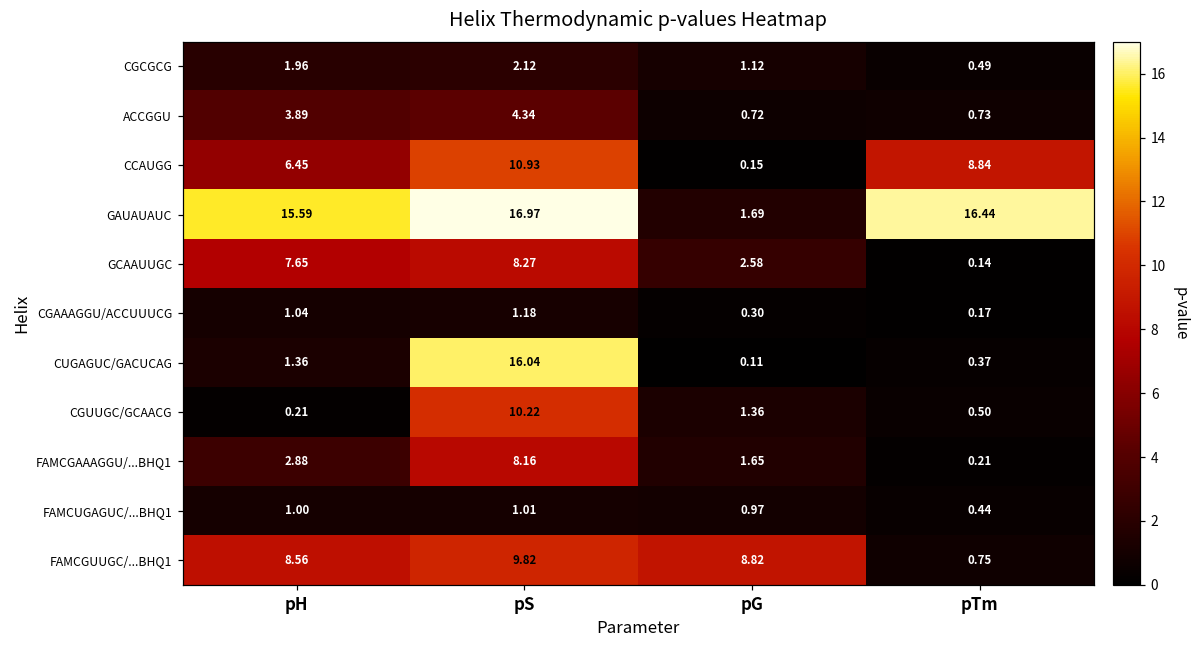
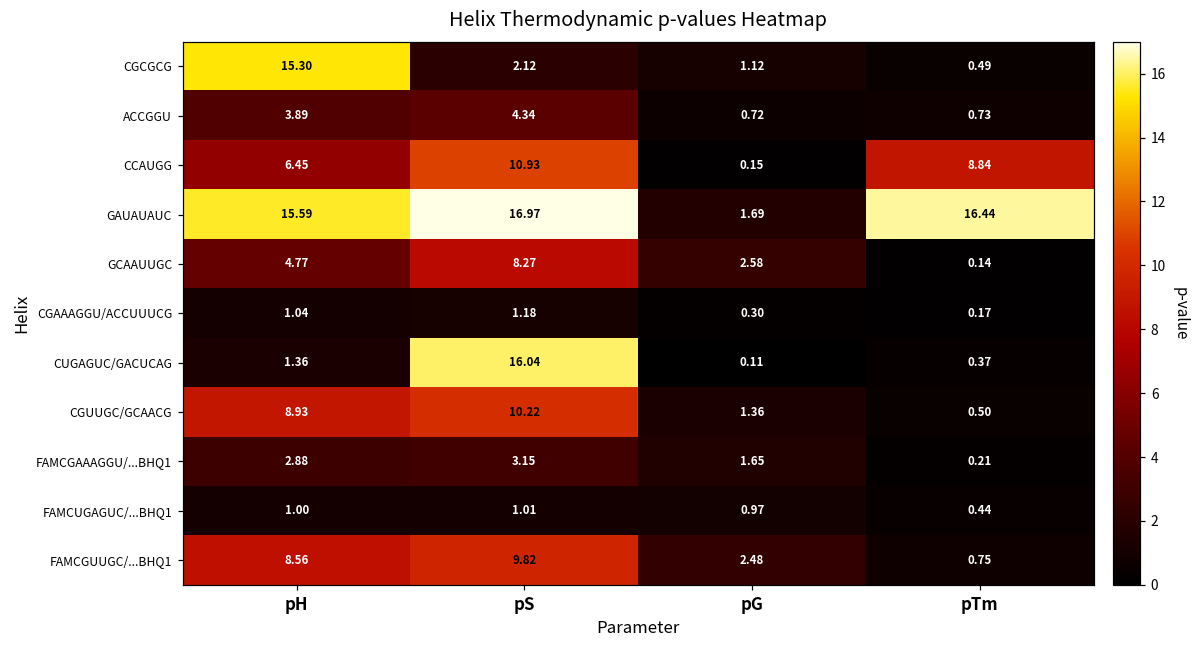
  {
    "CGCGCG": {
-     "pH": 1.96,
+     "pH": 15.30,
      "pS": 2.12,
      "pG": 1.12,
      "pTm": 0.49
    },
    "ACCGGU": {
      "pH": 3.89,
      "pS": 4.34,
      "pG": 0.72,
      "pTm": 0.73
    },
    "CCAUGG": {
      "pH": 6.45,
      "pS": 10.93,
      "pG": 0.15,
      "pTm": 8.84
    },
    "GAUAUAUC": {
      "pH": 15.59,
      "pS": 16.97,
      "pG": 1.69,
      "pTm": 16.44
    },
    "GCAAUUGC": {
-     "pH": 7.65,
+     "pH": 4.77,
      "pS": 8.27,
      "pG": 2.58,
      "pTm": 0.14
    },
    "CGAAAGGU/ACCUUUCG": {
      "pH": 1.04,
      "pS": 1.18,
      "pG": 0.30,
      "pTm": 0.17
    },
    "CUGAGUC/GACUCAG": {
      "pH": 1.36,
      "pS": 16.04,
      "pG": 0.11,
      "pTm": 0.37
    },
    "CGUUGC/GCAACG": {
-     "pH": 0.21,
+     "pH": 8.93,
      "pS": 10.22,
      "pG": 1.36,
      "pTm": 0.50
    },
    "FAMCGAAAGGU/...BHQ1": {
      "pH": 2.88,
-     "pS": 8.16,
+     "pS": 3.15,
      "pG": 1.65,
      "pTm": 0.21
    },
    "FAMCUGAGUC/...BHQ1": {
      "pH": 1.00,
      "pS": 1.01,
      "pG": 0.97,
      "pTm": 0.44
    },
    "FAMCGUUGC/...BHQ1": {
      "pH": 8.56,
      "pS": 9.82,
-     "pG": 8.82,
+     "pG": 2.48,
      "pTm": 0.75
    }
  }
